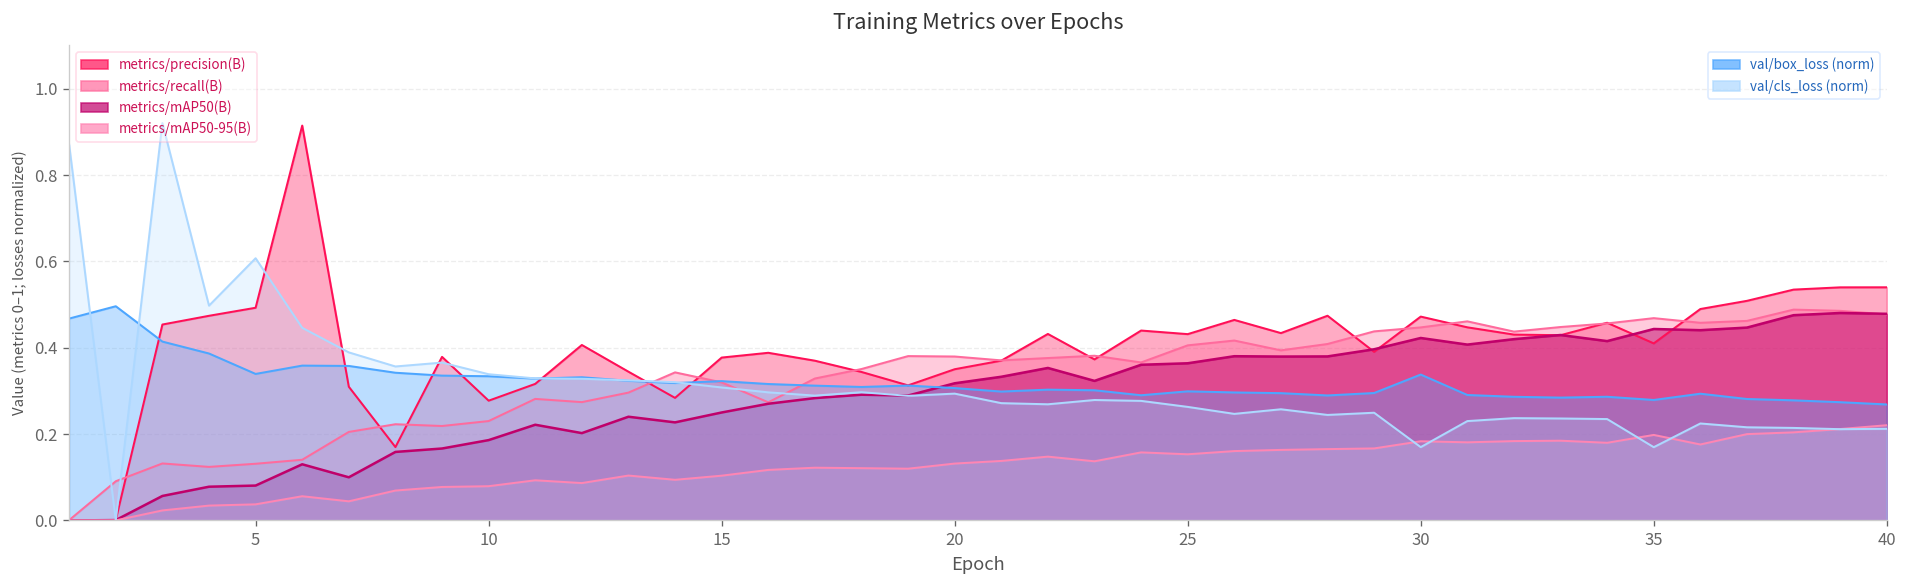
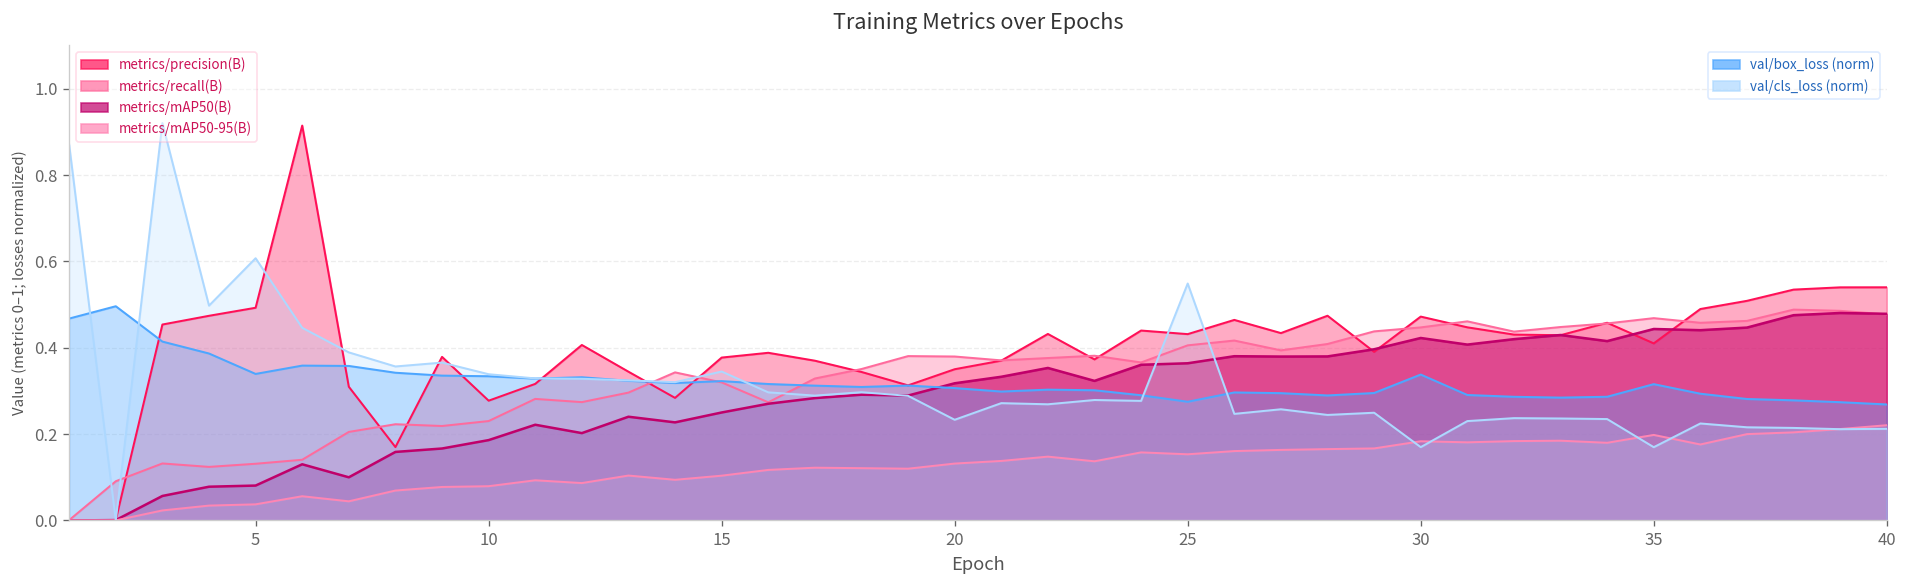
  {
    "val/box_loss (norm)": {
      "5": 0.34,
      "20": 0.31,
-     "25": 0.30,
+     "25": 0.27,
      "30": 0.34,
-     "35": 0.28,
+     "35": 0.32,
      "40": 0.27
    },
    "val/cls_loss (norm)": {
      "5": 0.61,
-     "15": 0.31,
-     "20": 0.29,
-     "25": 0.26,
+     "15": 0.34,
+     "20": 0.23,
+     "25": 0.55,
      "30": 0.17,
      "35": 0.17,
      "40": 0.21
    }
  }
